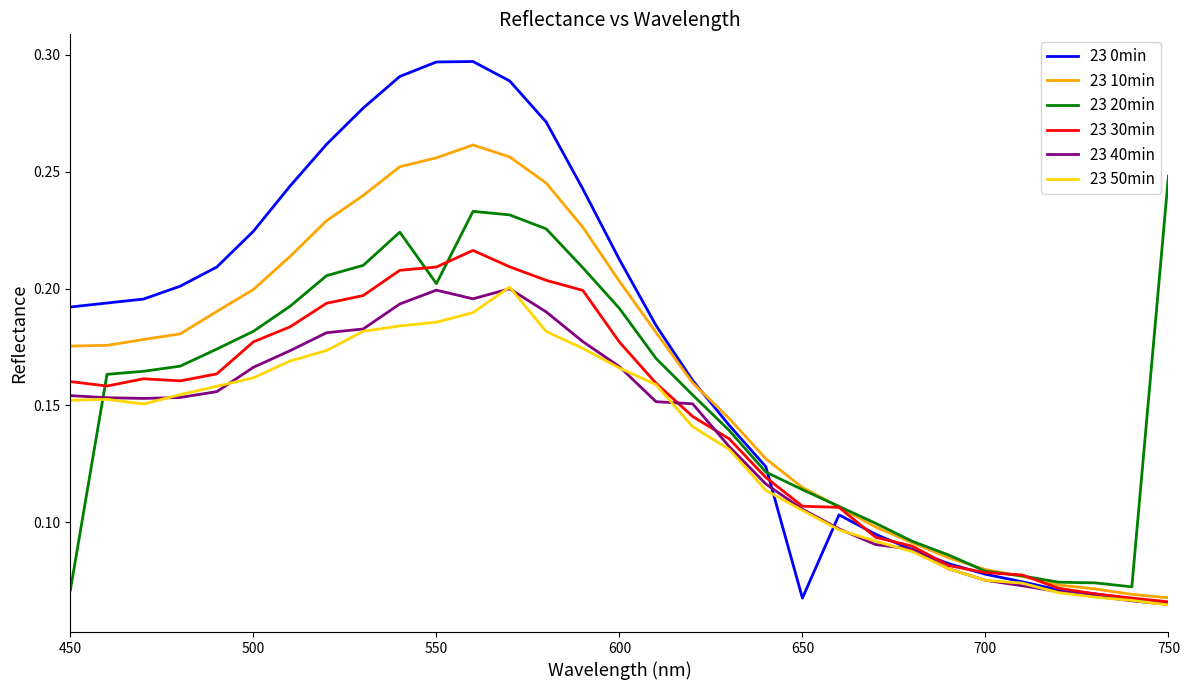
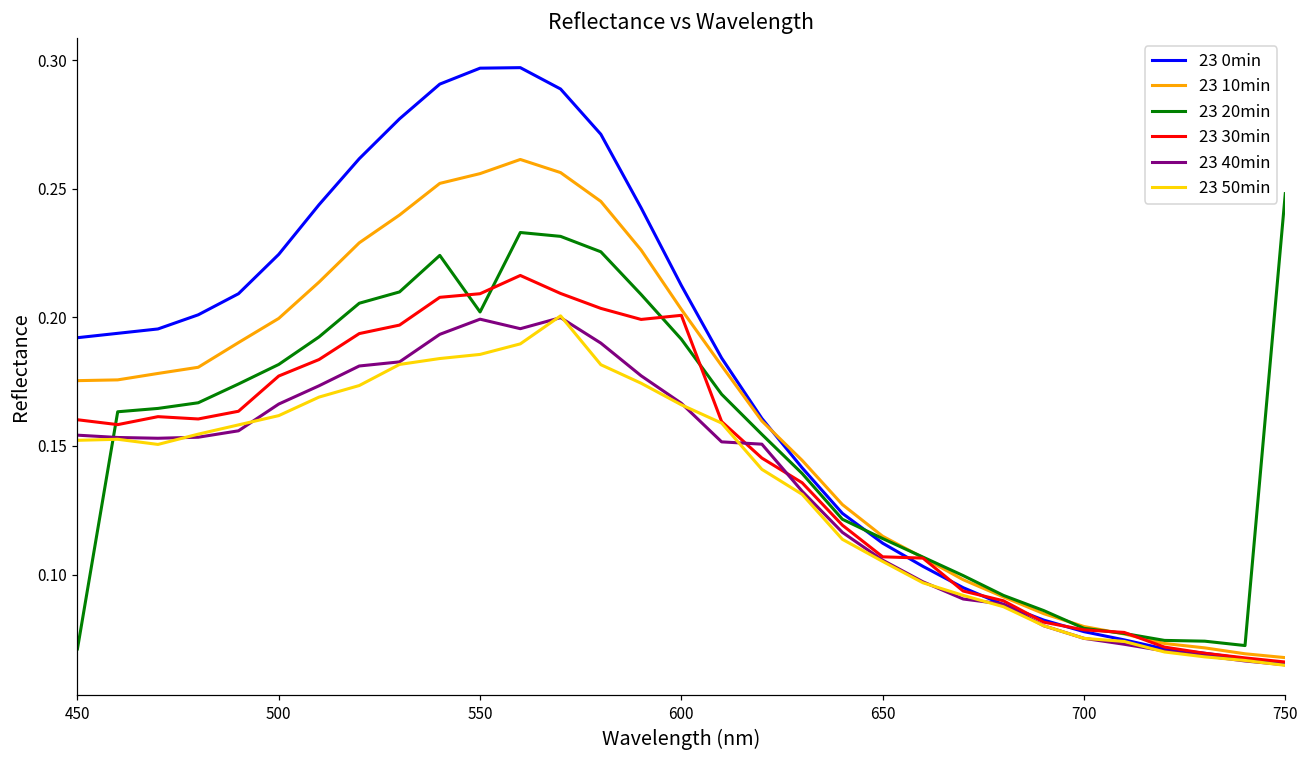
  {
    "23 0min": {
      "450": 0.192,
      "500": 0.225,
      "550": 0.297,
      "600": 0.212,
-     "650": 0.068
+     "650": 0.112
    },
    "23 20min": {
      "450": 0.071,
      "500": 0.182,
      "550": 0.202,
      "600": 0.192,
      "750": 0.248
    },
    "23 30min": {
      "450": 0.160,
      "500": 0.177,
      "550": 0.209,
-     "600": 0.177,
+     "600": 0.201,
      "650": 0.107
    },
    "23 40min": {
      "450": 0.154,
      "500": 0.166,
      "550": 0.199
    }
  }
